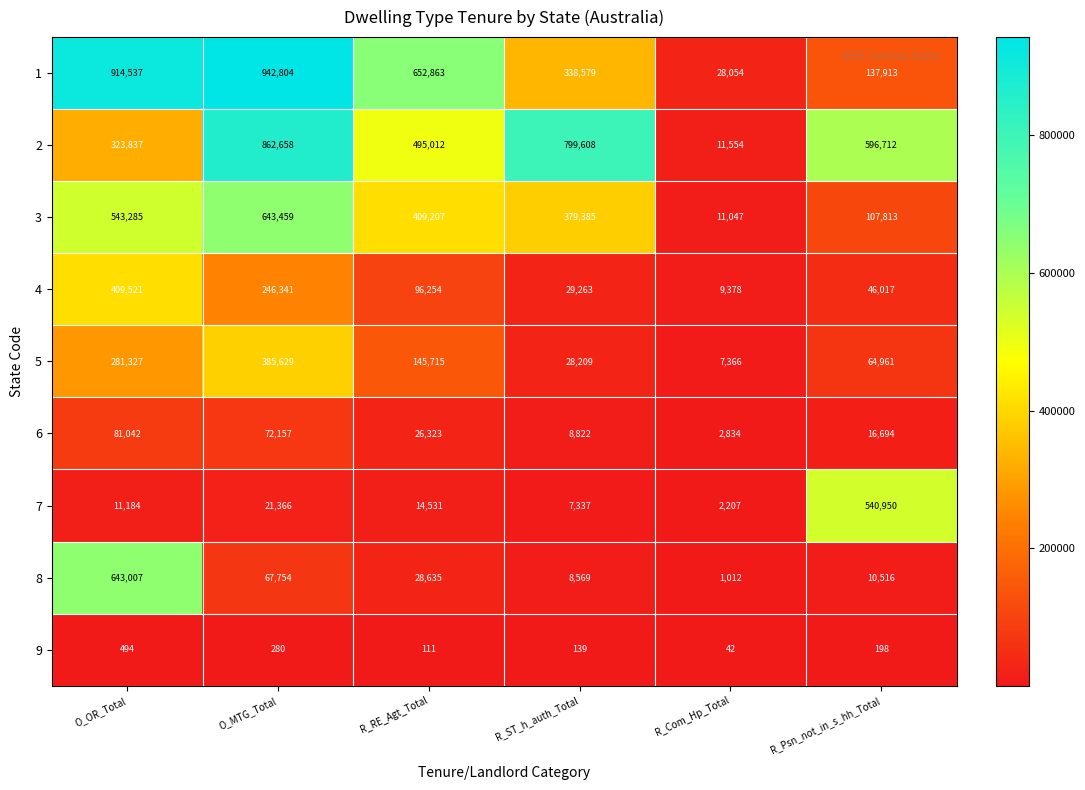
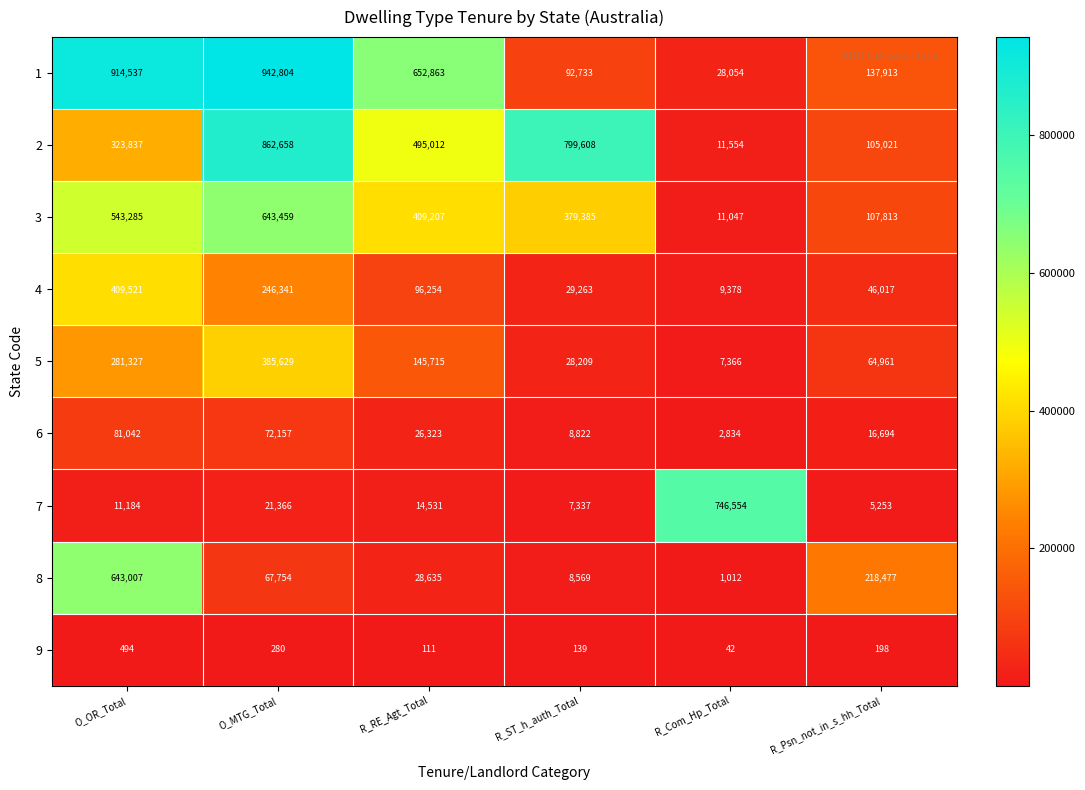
  {
    "1": {
      "O_OR_Total": "914,537",
      "O_MTG_Total": "942,804",
      "R_RE_Agt_Total": "652,863",
-     "R_ST_h_auth_Total": "338,579",
+     "R_ST_h_auth_Total": "92,733",
      "R_Com_Hp_Total": "28,054"
    },
    "2": {
      "O_OR_Total": "323,837",
      "O_MTG_Total": "862,658",
      "R_RE_Agt_Total": "495,012",
      "R_ST_h_auth_Total": "799,608",
      "R_Com_Hp_Total": "11,554",
-     "R_Psn_not_in_s_hh_Total": "596,712"
+     "R_Psn_not_in_s_hh_Total": "105,021"
    },
    "3": {
      "O_OR_Total": "543,285",
      "O_MTG_Total": "643,459",
      "R_RE_Agt_Total": "409,207",
      "R_ST_h_auth_Total": "379,385",
      "R_Com_Hp_Total": "11,047",
      "R_Psn_not_in_s_hh_Total": "107,813"
    },
    "4": {
      "O_OR_Total": "409,521",
      "O_MTG_Total": "246,341",
      "R_RE_Agt_Total": "96,254",
      "R_ST_h_auth_Total": "29,263",
      "R_Com_Hp_Total": "9,378",
      "R_Psn_not_in_s_hh_Total": "46,017"
    },
    "5": {
      "O_OR_Total": "281,327",
      "O_MTG_Total": "385,629",
      "R_RE_Agt_Total": "145,715",
      "R_ST_h_auth_Total": "28,209",
      "R_Com_Hp_Total": "7,366",
      "R_Psn_not_in_s_hh_Total": "64,961"
    },
    "6": {
      "O_OR_Total": "81,042",
      "O_MTG_Total": "72,157",
      "R_RE_Agt_Total": "26,323",
      "R_ST_h_auth_Total": "8,822",
      "R_Com_Hp_Total": "2,834",
      "R_Psn_not_in_s_hh_Total": "16,694"
    },
    "7": {
      "O_OR_Total": "11,184",
      "O_MTG_Total": "21,366",
      "R_RE_Agt_Total": "14,531",
      "R_ST_h_auth_Total": "7,337",
-     "R_Com_Hp_Total": "2,207",
-     "R_Psn_not_in_s_hh_Total": "540,950"
+     "R_Com_Hp_Total": "746,554",
+     "R_Psn_not_in_s_hh_Total": "5,253"
    },
    "8": {
      "O_OR_Total": "643,007",
      "O_MTG_Total": "67,754",
      "R_RE_Agt_Total": "28,635",
      "R_ST_h_auth_Total": "8,569",
      "R_Com_Hp_Total": "1,012",
-     "R_Psn_not_in_s_hh_Total": "10,516"
+     "R_Psn_not_in_s_hh_Total": "218,477"
    },
    "9": {
      "O_OR_Total": "494",
      "O_MTG_Total": "280",
      "R_RE_Agt_Total": "111",
      "R_ST_h_auth_Total": "139",
      "R_Com_Hp_Total": "42",
      "R_Psn_not_in_s_hh_Total": "198"
    }
  }
